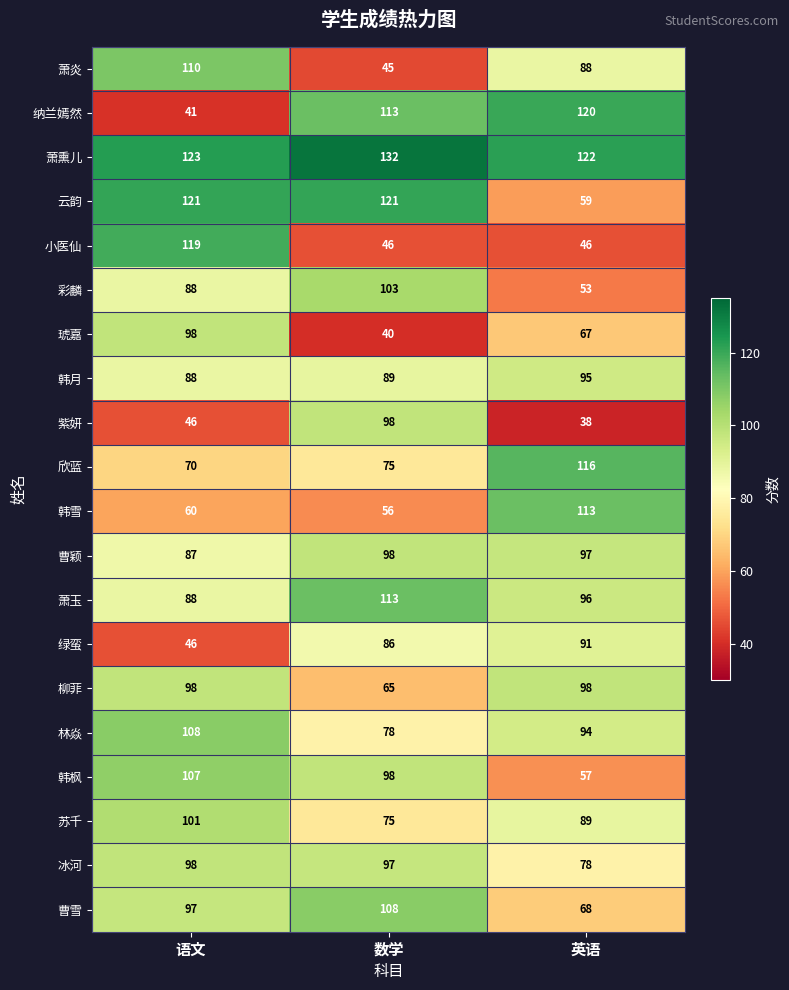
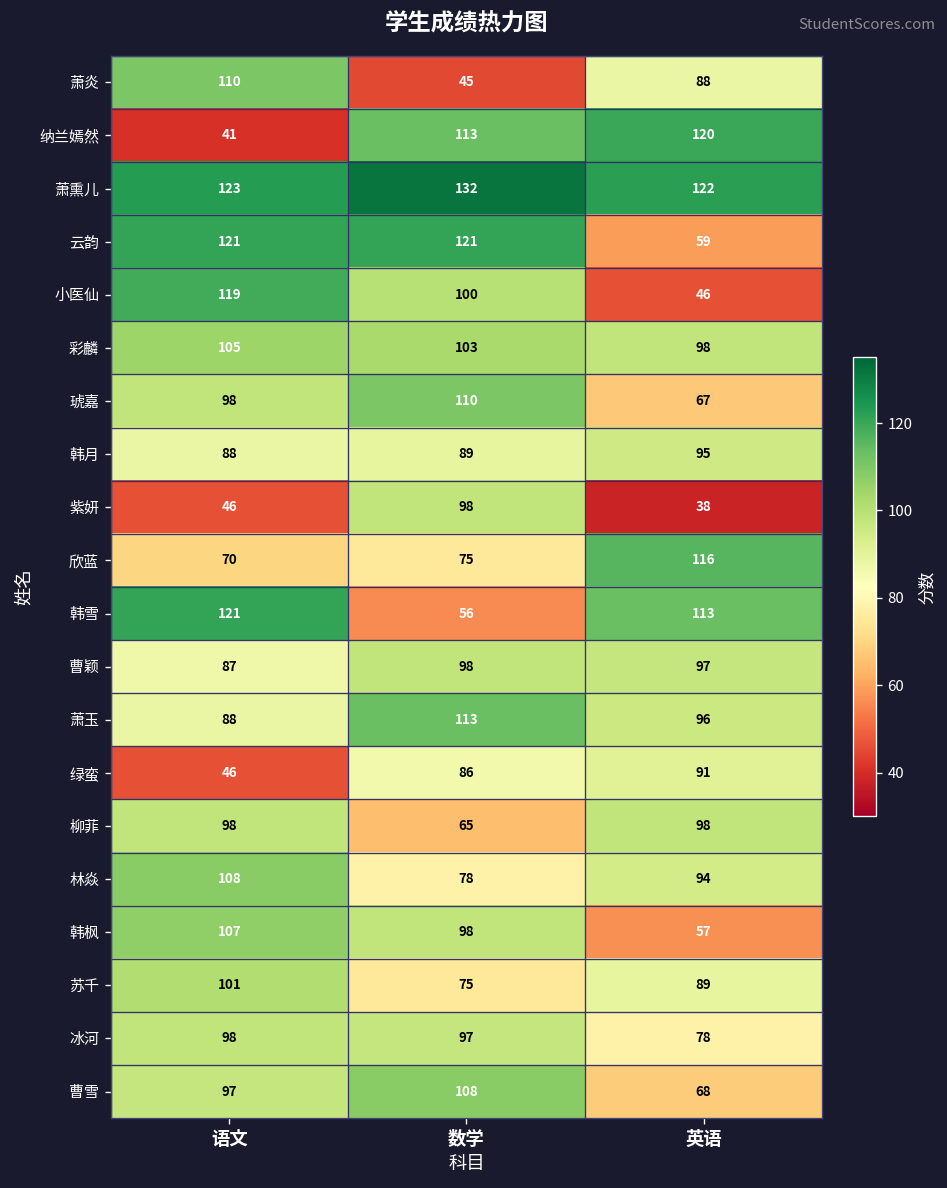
  {
    "萧炎": {
      "语文": 110,
      "数学": 45,
      "英语": 88
    },
    "纳兰嫣然": {
      "语文": 41,
      "数学": 113,
      "英语": 120
    },
    "萧熏儿": {
      "语文": 123,
      "数学": 132,
      "英语": 122
    },
    "云韵": {
      "语文": 121,
      "数学": 121,
      "英语": 59
    },
    "小医仙": {
      "语文": 119,
-     "数学": 46,
+     "数学": 100,
      "英语": 46
    },
    "彩麟": {
-     "语文": 88,
+     "语文": 105,
      "数学": 103,
-     "英语": 53
+     "英语": 98
    },
    "琥嘉": {
      "语文": 98,
-     "数学": 40,
+     "数学": 110,
      "英语": 67
    },
    "韩月": {
      "语文": 88,
      "数学": 89,
      "英语": 95
    },
    "紫妍": {
      "语文": 46,
      "数学": 98,
      "英语": 38
    },
    "欣蓝": {
      "语文": 70,
      "数学": 75,
      "英语": 116
    },
    "韩雪": {
-     "语文": 60,
+     "语文": 121,
      "数学": 56,
      "英语": 113
    },
    "曹颖": {
      "语文": 87,
      "数学": 98,
      "英语": 97
    },
    "萧玉": {
      "语文": 88,
      "数学": 113,
      "英语": 96
    },
    "绿蛮": {
      "语文": 46,
      "数学": 86,
      "英语": 91
    },
    "柳菲": {
      "语文": 98,
      "数学": 65,
      "英语": 98
    },
    "林焱": {
      "语文": 108,
      "数学": 78,
      "英语": 94
    },
    "韩枫": {
      "语文": 107,
      "数学": 98,
      "英语": 57
    },
    "苏千": {
      "语文": 101,
      "数学": 75,
      "英语": 89
    },
    "冰河": {
      "语文": 98,
      "数学": 97,
      "英语": 78
    },
    "曹雪": {
      "语文": 97,
      "数学": 108,
      "英语": 68
    }
  }
